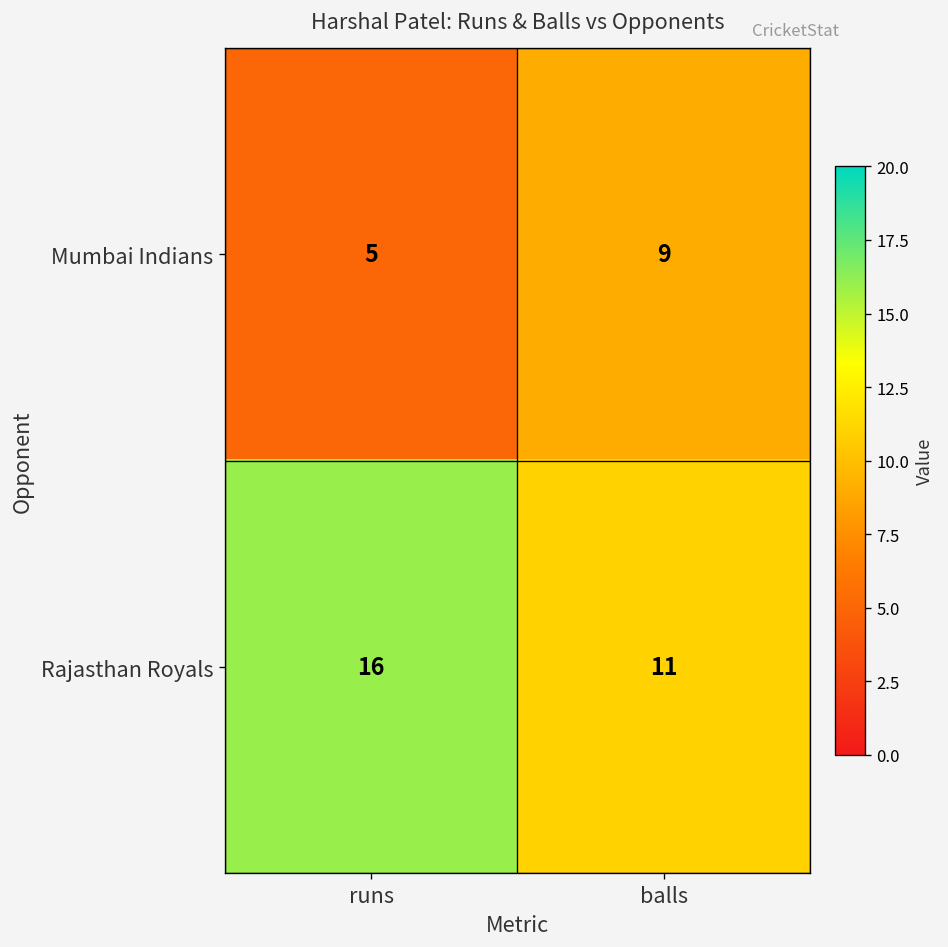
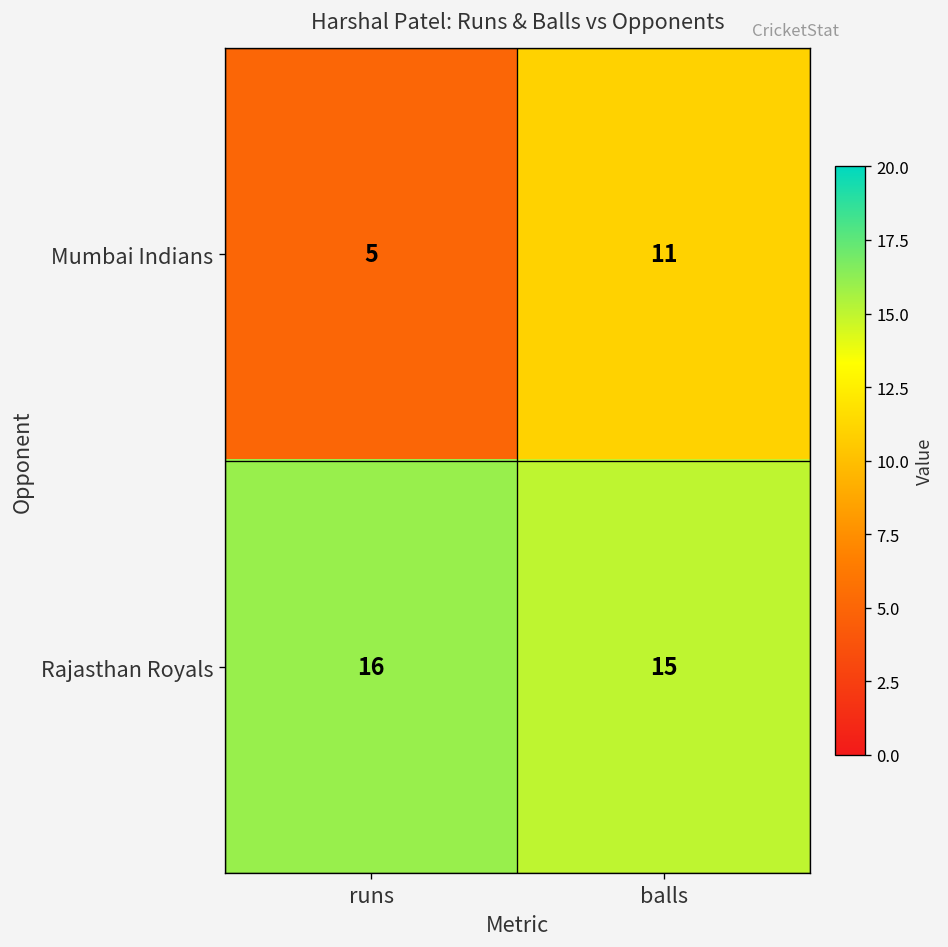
  {
    "Mumbai Indians": {
      "runs": 5,
-     "balls": 9
+     "balls": 11
    },
    "Rajasthan Royals": {
      "runs": 16,
-     "balls": 11
+     "balls": 15
    }
  }
